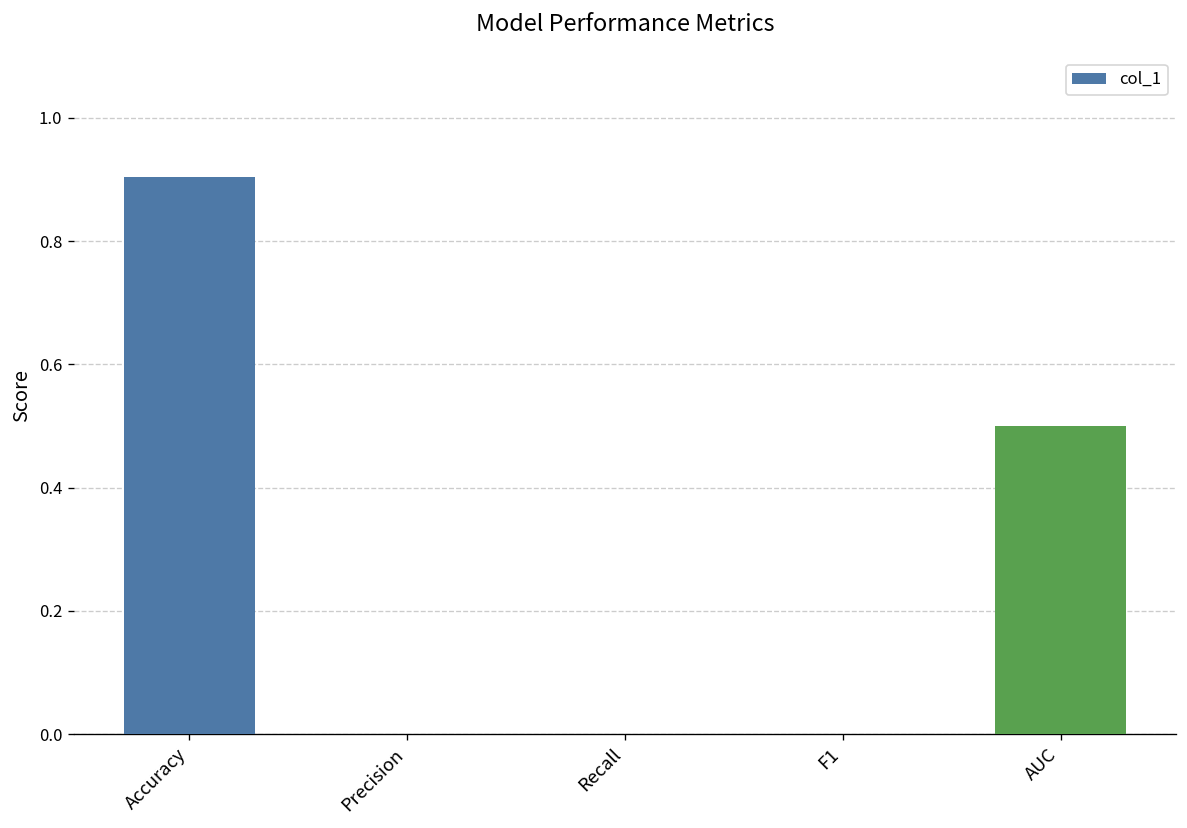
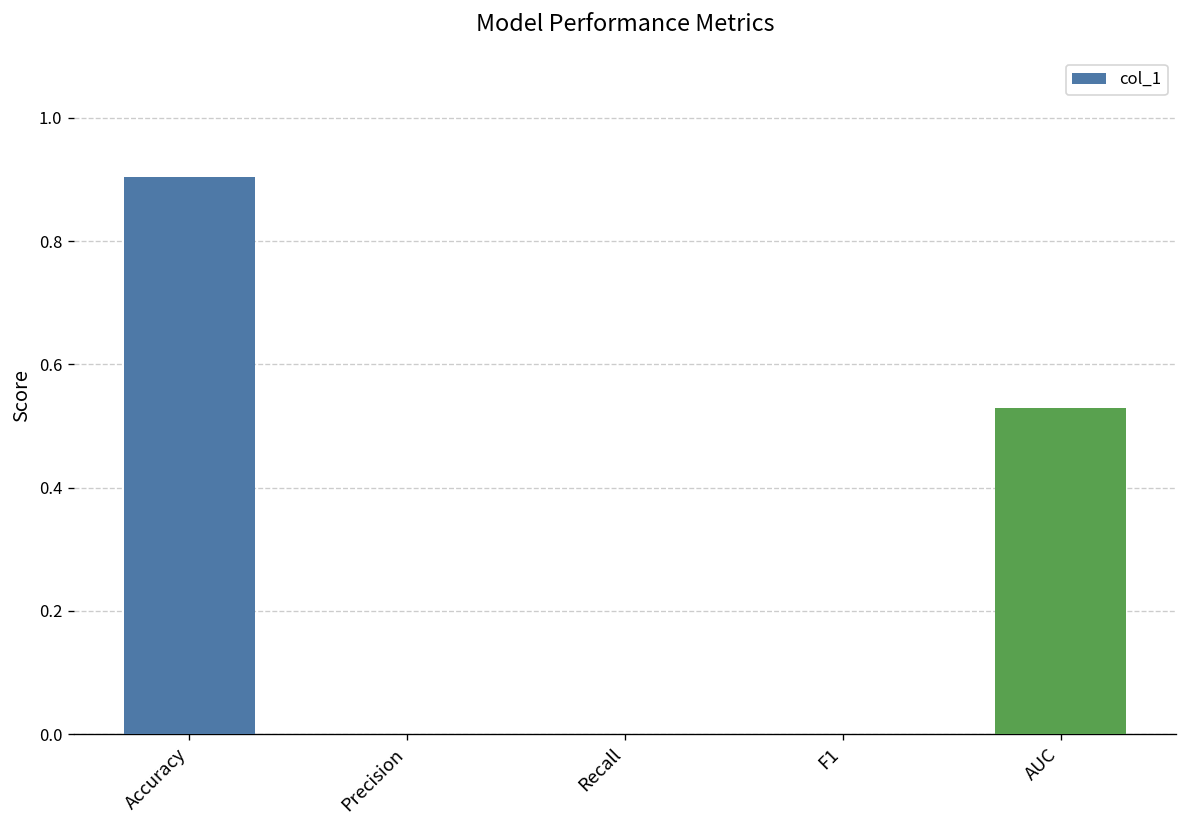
  {
    "Accuracy": 0.90,
    "Precision": 0.00,
    "Recall": 0.00,
    "F1": 0.00,
-   "AUC": 0.50
+   "AUC": 0.53
  }
